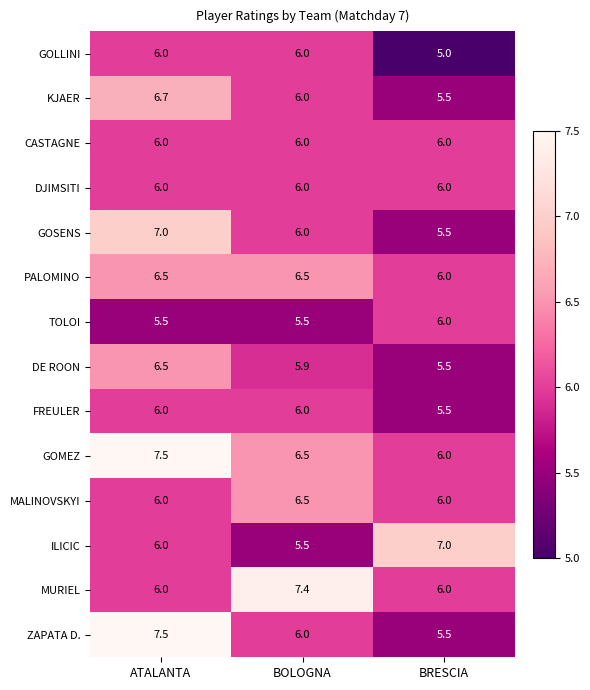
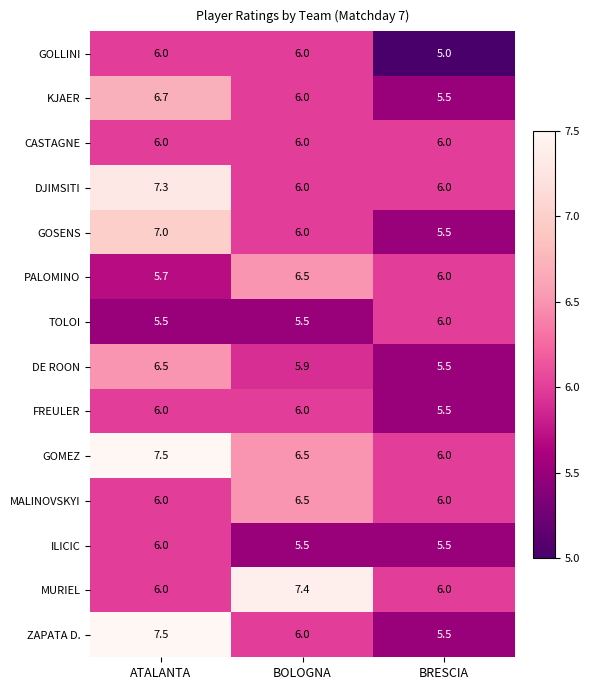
  {
    "GOLLINI": {
      "ATALANTA": 6.0,
      "BOLOGNA": 6.0,
      "BRESCIA": 5.0
    },
    "KJAER": {
      "ATALANTA": 6.7,
      "BOLOGNA": 6.0,
      "BRESCIA": 5.5
    },
    "CASTAGNE": {
      "ATALANTA": 6.0,
      "BOLOGNA": 6.0,
      "BRESCIA": 6.0
    },
    "DJIMSITI": {
-     "ATALANTA": 6.0,
+     "ATALANTA": 7.3,
      "BOLOGNA": 6.0,
      "BRESCIA": 6.0
    },
    "GOSENS": {
      "ATALANTA": 7.0,
      "BOLOGNA": 6.0,
      "BRESCIA": 5.5
    },
    "PALOMINO": {
-     "ATALANTA": 6.5,
+     "ATALANTA": 5.7,
      "BOLOGNA": 6.5,
      "BRESCIA": 6.0
    },
    "TOLOI": {
      "ATALANTA": 5.5,
      "BOLOGNA": 5.5,
      "BRESCIA": 6.0
    },
    "DE ROON": {
      "ATALANTA": 6.5,
      "BOLOGNA": 5.9,
      "BRESCIA": 5.5
    },
    "FREULER": {
      "ATALANTA": 6.0,
      "BOLOGNA": 6.0,
      "BRESCIA": 5.5
    },
    "GOMEZ": {
      "ATALANTA": 7.5,
      "BOLOGNA": 6.5,
      "BRESCIA": 6.0
    },
    "MALINOVSKYI": {
      "ATALANTA": 6.0,
      "BOLOGNA": 6.5,
      "BRESCIA": 6.0
    },
    "ILICIC": {
      "ATALANTA": 6.0,
      "BOLOGNA": 5.5,
-     "BRESCIA": 7.0
+     "BRESCIA": 5.5
    },
    "MURIEL": {
      "ATALANTA": 6.0,
      "BOLOGNA": 7.4,
      "BRESCIA": 6.0
    },
    "ZAPATA D.": {
      "ATALANTA": 7.5,
      "BOLOGNA": 6.0,
      "BRESCIA": 5.5
    }
  }
